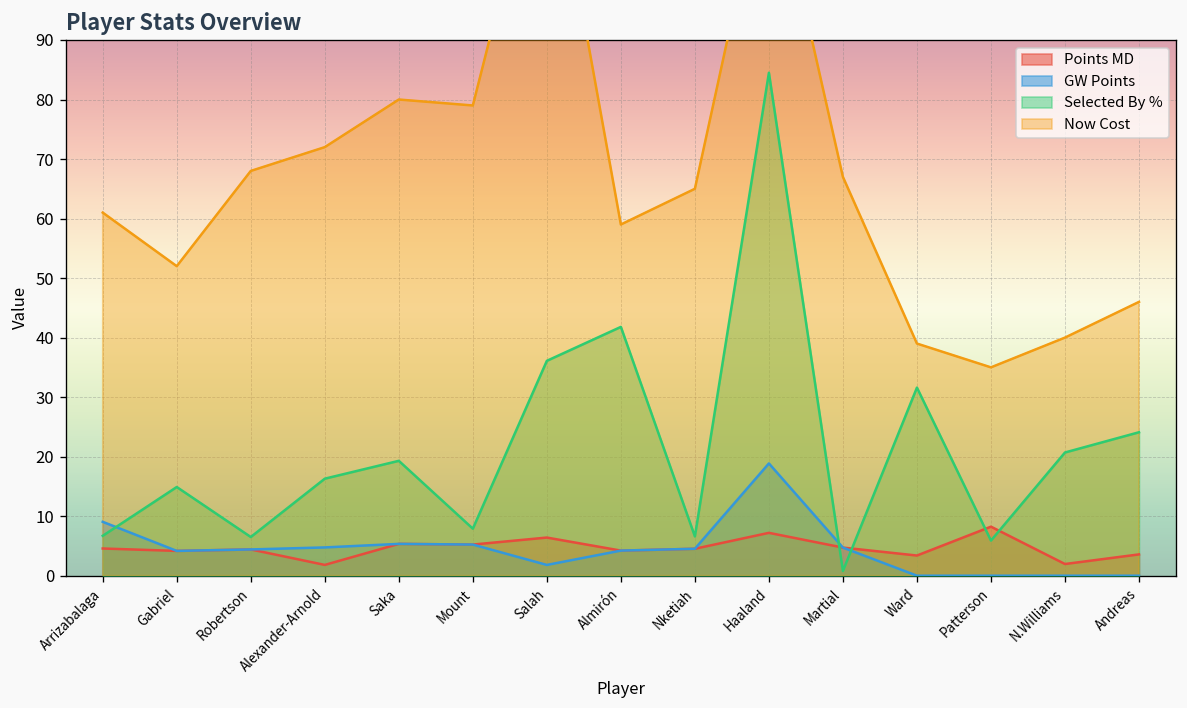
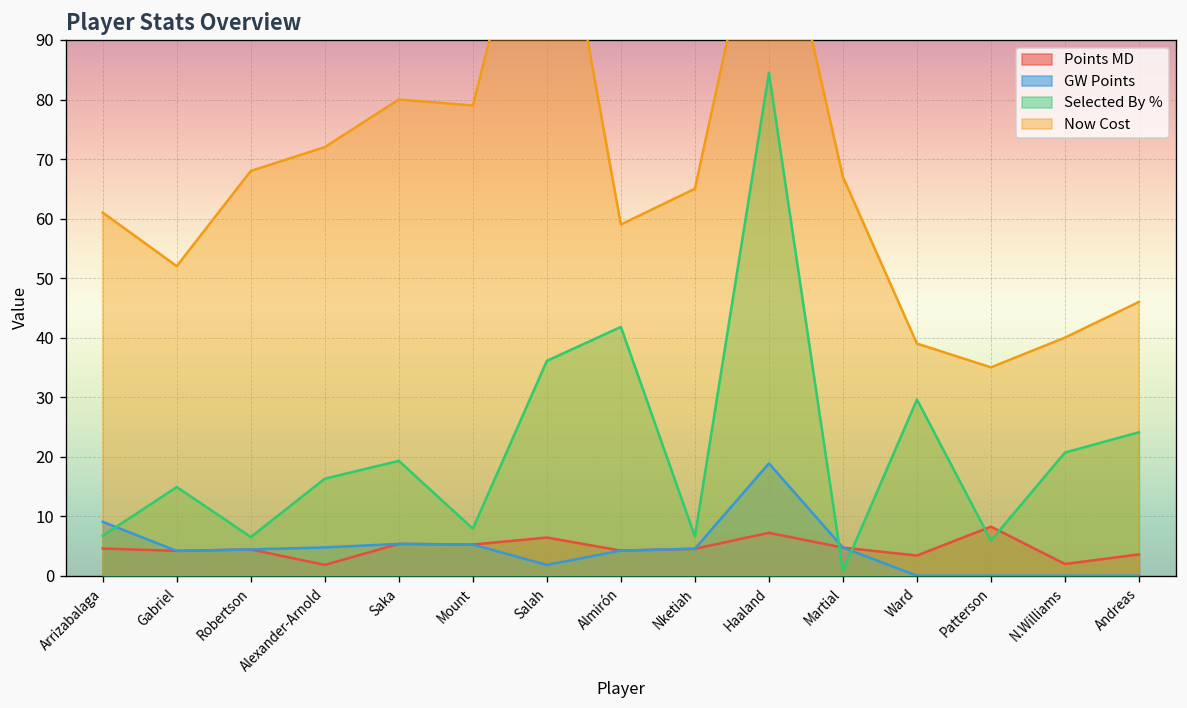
  {
    "Points MD": {
      "Arrizabalaga": 5,
      "Alexander-Arnold": 2,
      "Salah": 6,
      "Haaland": 7,
      "Ward": 3,
      "Patterson": 8,
      "N.Williams": 2,
      "Andreas": 4
    },
    "GW Points": {
      "Arrizabalaga": 9,
      "Alexander-Arnold": 5,
      "Salah": 2,
      "Haaland": 19,
      "Ward": 0,
      "Patterson": 0,
      "N.Williams": 0,
      "Andreas": 0
    },
    "Selected By %": {
      "Arrizabalaga": 7,
      "Gabriel": 15,
      "Robertson": 7,
      "Alexander-Arnold": 16,
      "Saka": 19,
      "Mount": 8,
      "Salah": 36,
      "Almirón": 42,
      "Nketiah": 7,
      "Haaland": 85,
      "Martial": 1,
-     "Ward": 32,
+     "Ward": 30,
      "Patterson": 6,
      "N.Williams": 21,
      "Andreas": 24
    },
    "Now Cost": {
      "Arrizabalaga": 61,
      "Gabriel": 52,
      "Robertson": 68,
      "Alexander-Arnold": 72,
      "Saka": 80,
      "Mount": 79,
      "Almirón": 59,
      "Nketiah": 65,
      "Martial": 67,
      "Ward": 39,
      "Patterson": 35,
      "N.Williams": 40,
      "Andreas": 46
    }
  }
